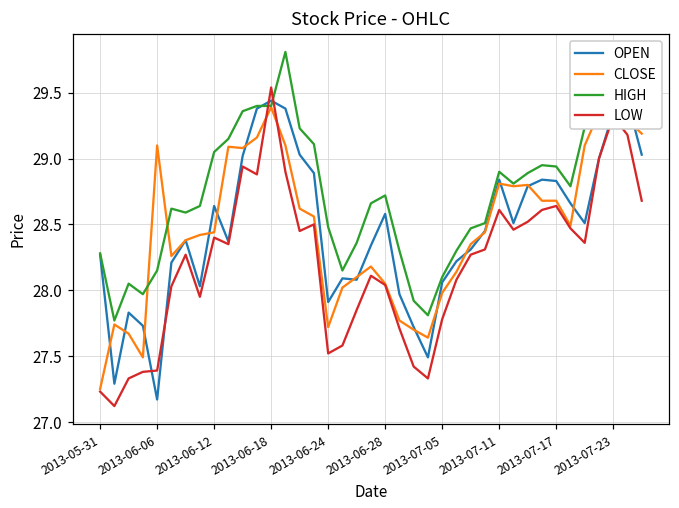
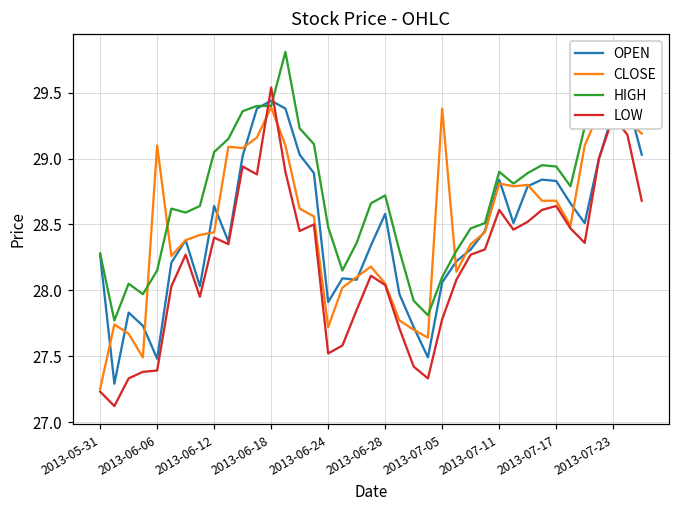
  {
    "OPEN": {
-     "2013-06-06": 27.17,
+     "2013-06-06": 27.48,
      "2013-06-12": 28.64,
      "2013-06-18": 29.44,
      "2013-06-24": 27.91,
      "2013-06-28": 28.58,
      "2013-07-05": 28.06,
      "2013-07-11": 28.84,
      "2013-07-17": 28.83
    },
    "CLOSE": {
      "2013-06-06": 29.10,
      "2013-06-12": 28.44,
      "2013-06-24": 27.72,
-     "2013-07-05": 27.98,
+     "2013-07-05": 29.38,
      "2013-07-11": 28.81,
      "2013-07-17": 28.68
    },
    "HIGH": {
      "2013-06-06": 28.15,
      "2013-06-12": 29.05,
      "2013-06-24": 28.48,
      "2013-06-28": 28.72,
      "2013-07-05": 28.10,
      "2013-07-11": 28.90,
      "2013-07-17": 28.94
    },
    "LOW": {
      "2013-06-06": 27.39,
      "2013-06-12": 28.40,
      "2013-06-18": 29.54,
      "2013-06-24": 27.52,
      "2013-07-05": 27.78,
      "2013-07-11": 28.61,
      "2013-07-17": 28.64
    }
  }
